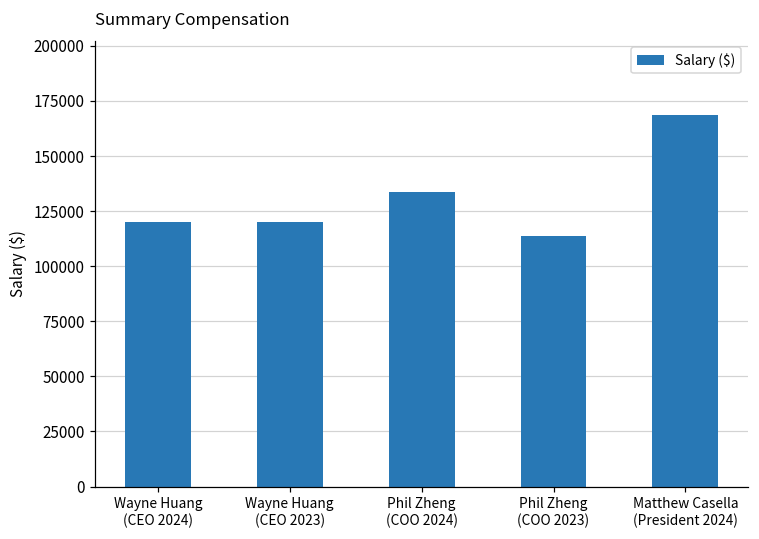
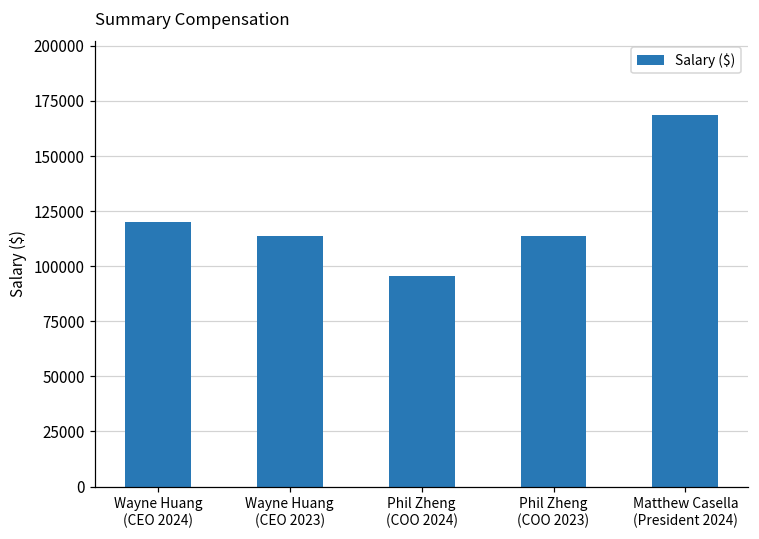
  {
    "Wayne Huang (CEO 2024)": 120000,
-   "Wayne Huang (CEO 2023)": 120000,
-   "Phil Zheng (COO 2024)": 134000,
+   "Wayne Huang (CEO 2023)": 114000,
+   "Phil Zheng (COO 2024)": 96000,
    "Phil Zheng (COO 2023)": 113000,
    "Matthew Casella (President 2024)": 169000
  }
